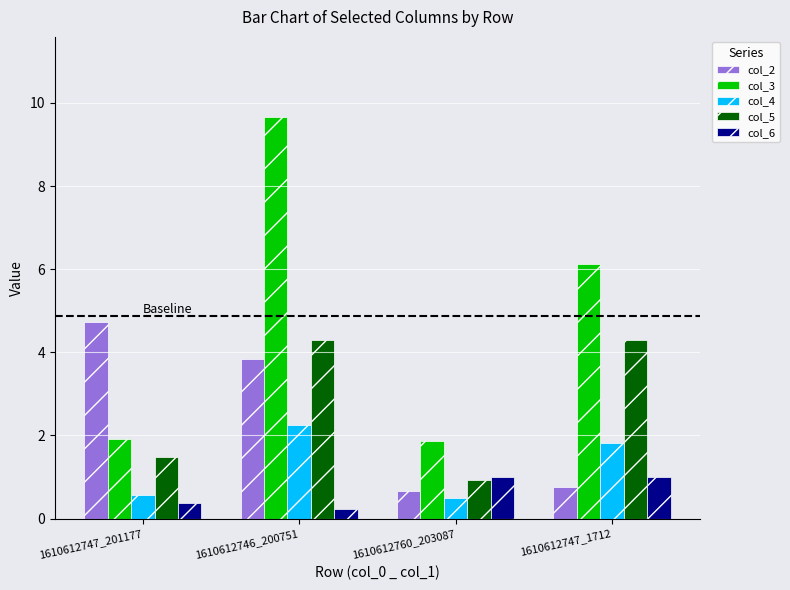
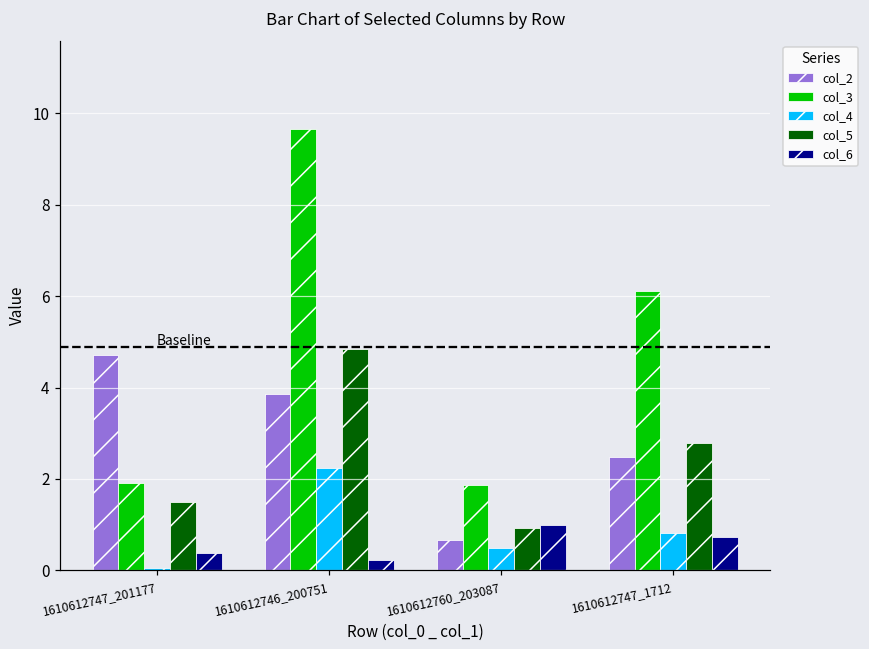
  {
    "col_2": {
      "1610612747_201177": 4.7,
      "1610612746_200751": 3.8,
      "1610612760_203087": 0.7,
-     "1610612747_1712": 0.7
+     "1610612747_1712": 2.5
    },
    "col_3": {
      "1610612747_201177": 1.9,
      "1610612746_200751": 9.7,
      "1610612760_203087": 1.9,
      "1610612747_1712": 6.1
    },
    "col_4": {
-     "1610612747_201177": 0.6,
+     "1610612747_201177": 0.1,
      "1610612746_200751": 2.2,
      "1610612760_203087": 0.5,
-     "1610612747_1712": 1.8
+     "1610612747_1712": 0.8
    },
    "col_5": {
      "1610612747_201177": 1.5,
-     "1610612746_200751": 4.3,
+     "1610612746_200751": 4.8,
      "1610612760_203087": 0.9,
-     "1610612747_1712": 4.3
+     "1610612747_1712": 2.8
    },
    "col_6": {
      "1610612747_201177": 0.4,
      "1610612746_200751": 0.2,
      "1610612760_203087": 1.0,
-     "1610612747_1712": 1.0
+     "1610612747_1712": 0.7
    }
  }
